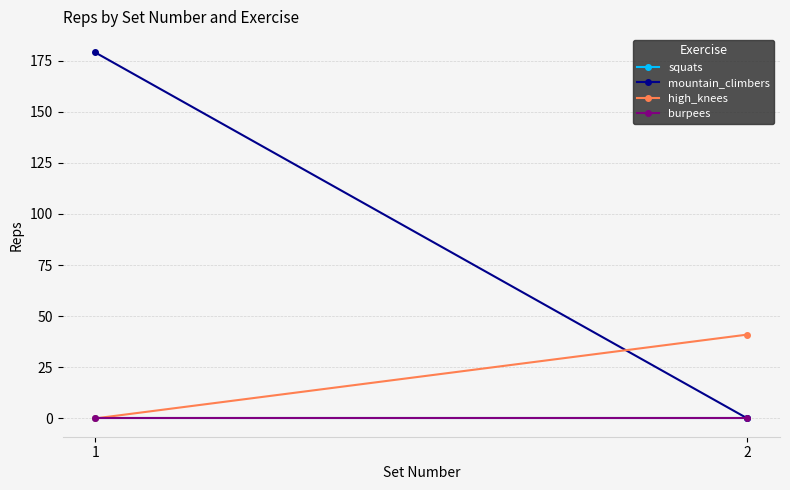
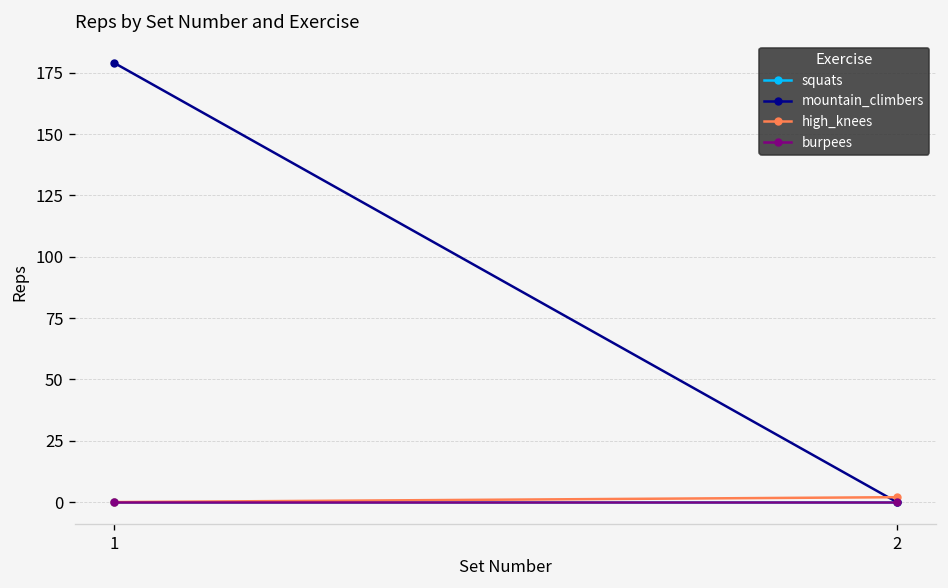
  {
    "mountain_climbers": {
      "1": 179
    },
    "high_knees": {
-     "2": 41
+     "2": 2
    }
  }
